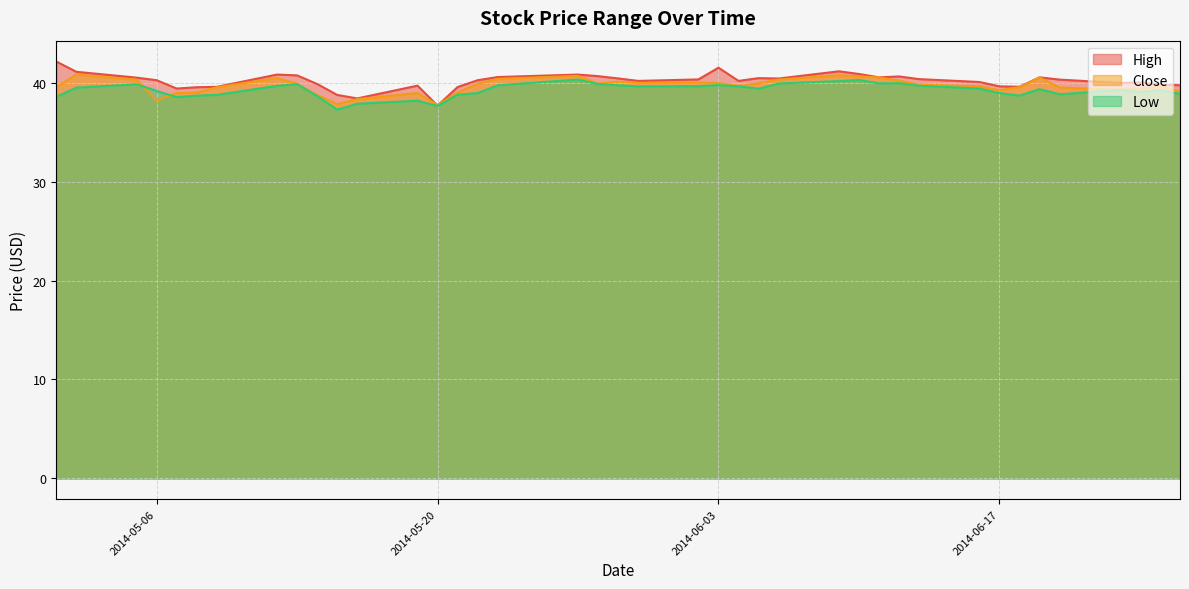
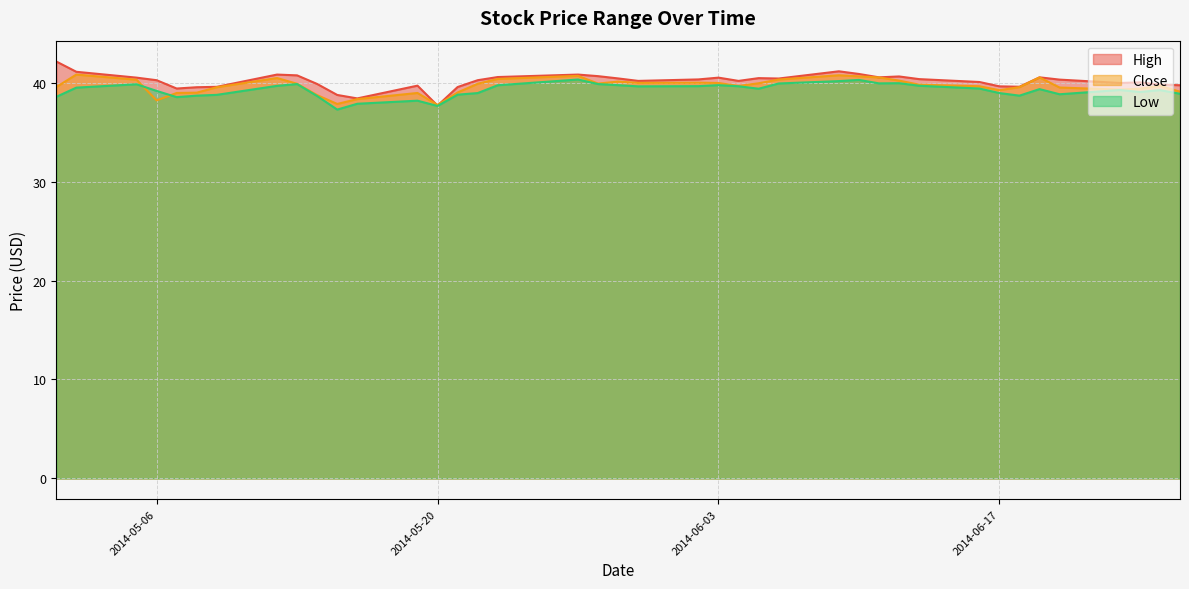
  {
    "High": {
      "2014-05-06": 40,
-     "2014-06-03": 42,
+     "2014-06-03": 41,
      "2014-06-17": 40
    },
    "Close": {
      "2014-05-06": 38,
      "2014-06-17": 39
    },
    "Low": {
      "2014-05-06": 39,
      "2014-06-17": 39
    }
  }
